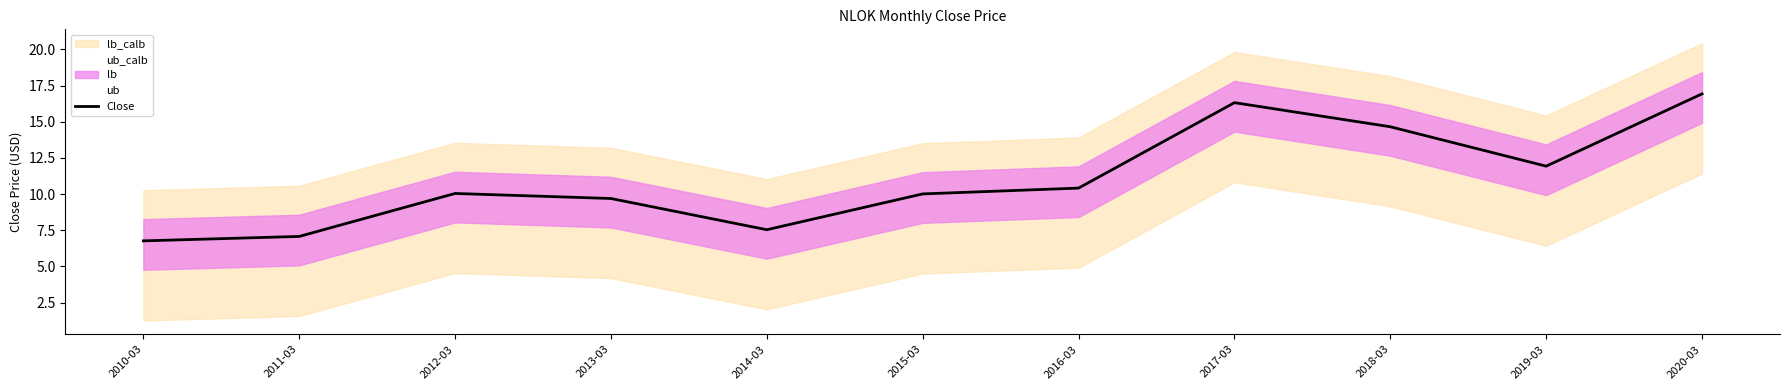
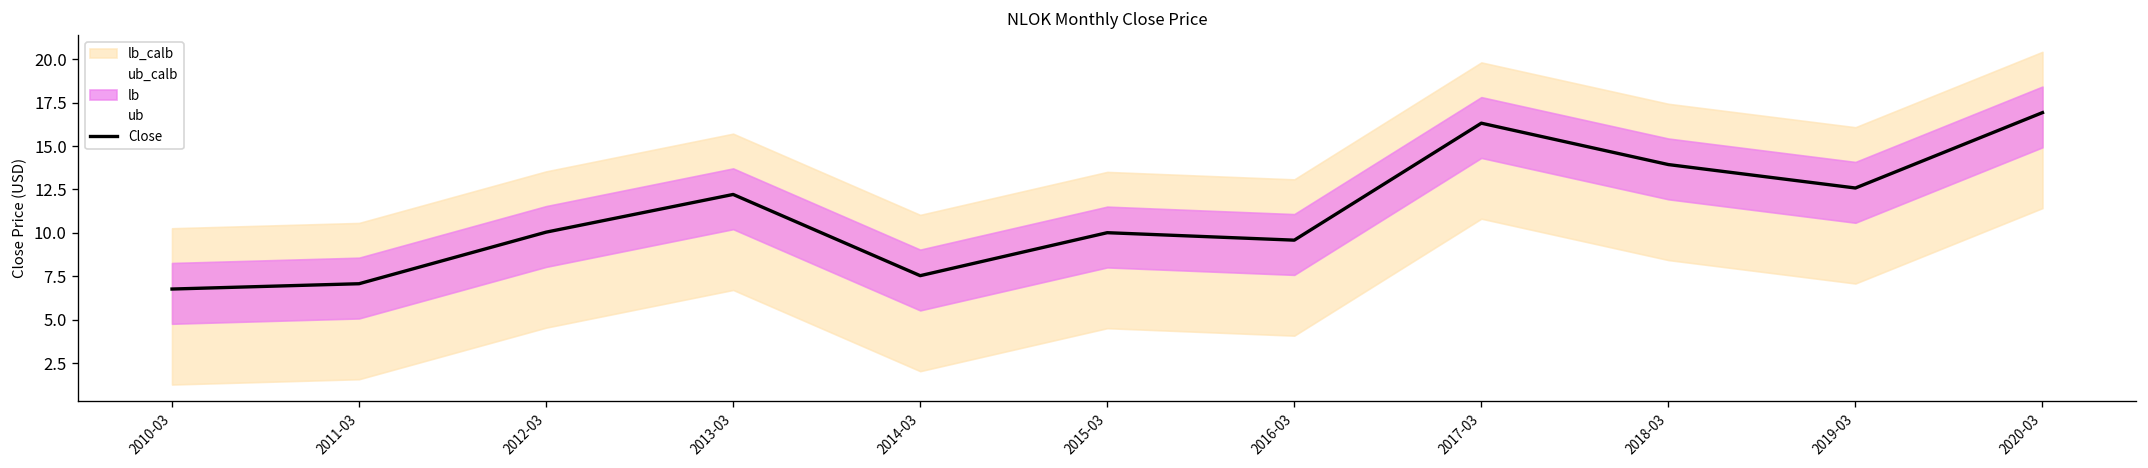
  {
    "Close": {
      "2010-03": 6.8,
      "2011-03": 7.1,
      "2012-03": 10.0,
-     "2013-03": 9.7,
+     "2013-03": 12.2,
      "2014-03": 7.5,
      "2015-03": 10.0,
-     "2016-03": 10.4,
+     "2016-03": 9.6,
      "2017-03": 16.3,
-     "2018-03": 14.6,
-     "2019-03": 11.9,
+     "2018-03": 13.9,
+     "2019-03": 12.6,
      "2020-03": 16.9
    }
  }
